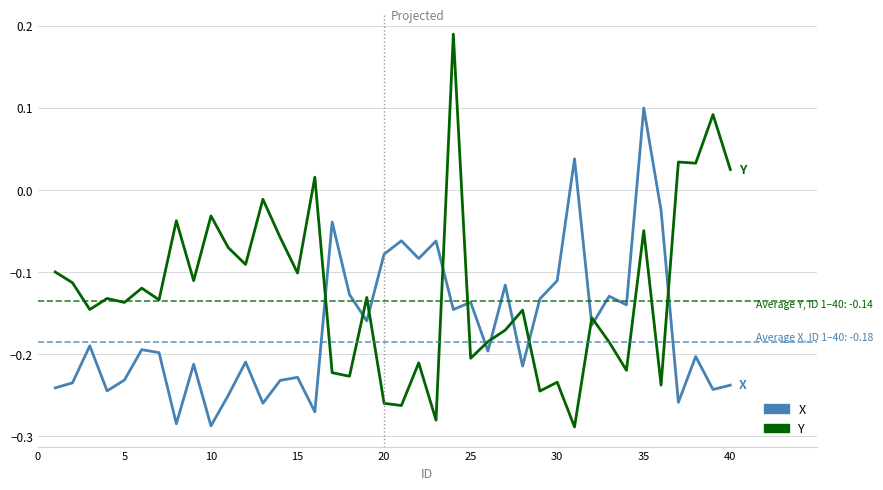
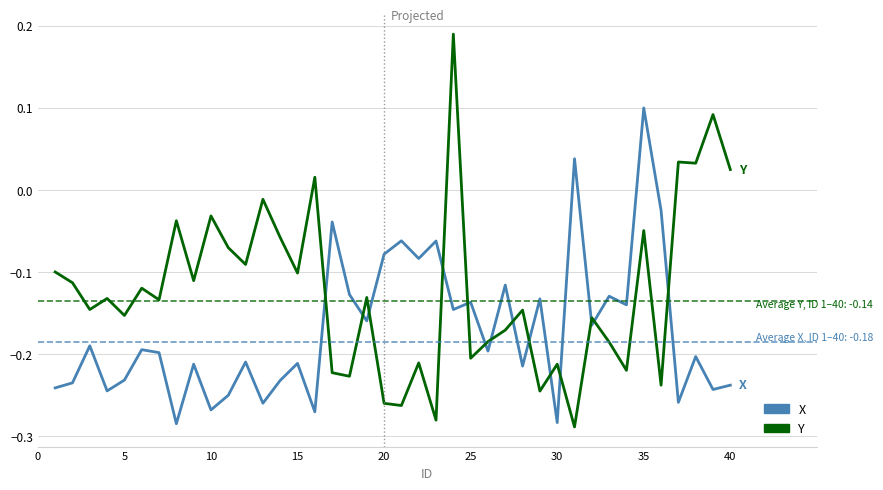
  {
    "X": {
      "5": -0.23,
-     "10": -0.29,
-     "15": -0.23,
+     "10": -0.27,
+     "15": -0.21,
      "20": -0.08,
      "25": -0.14,
-     "30": -0.11,
+     "30": -0.28,
      "35": 0.10,
      "40": -0.24
    },
    "Y": {
-     "5": -0.14,
+     "5": -0.15,
      "10": -0.03,
      "15": -0.10,
      "20": -0.26,
      "25": -0.21,
-     "30": -0.23,
+     "30": -0.21,
      "35": -0.05,
      "40": 0.02
    }
  }
